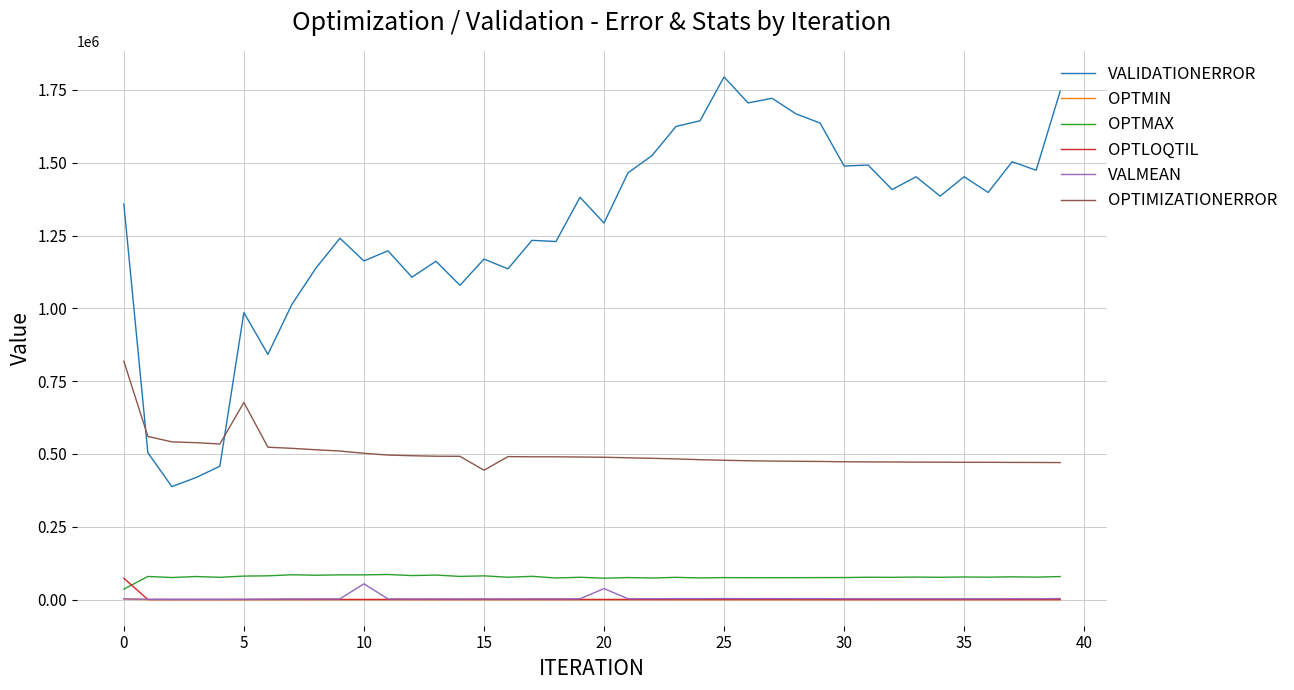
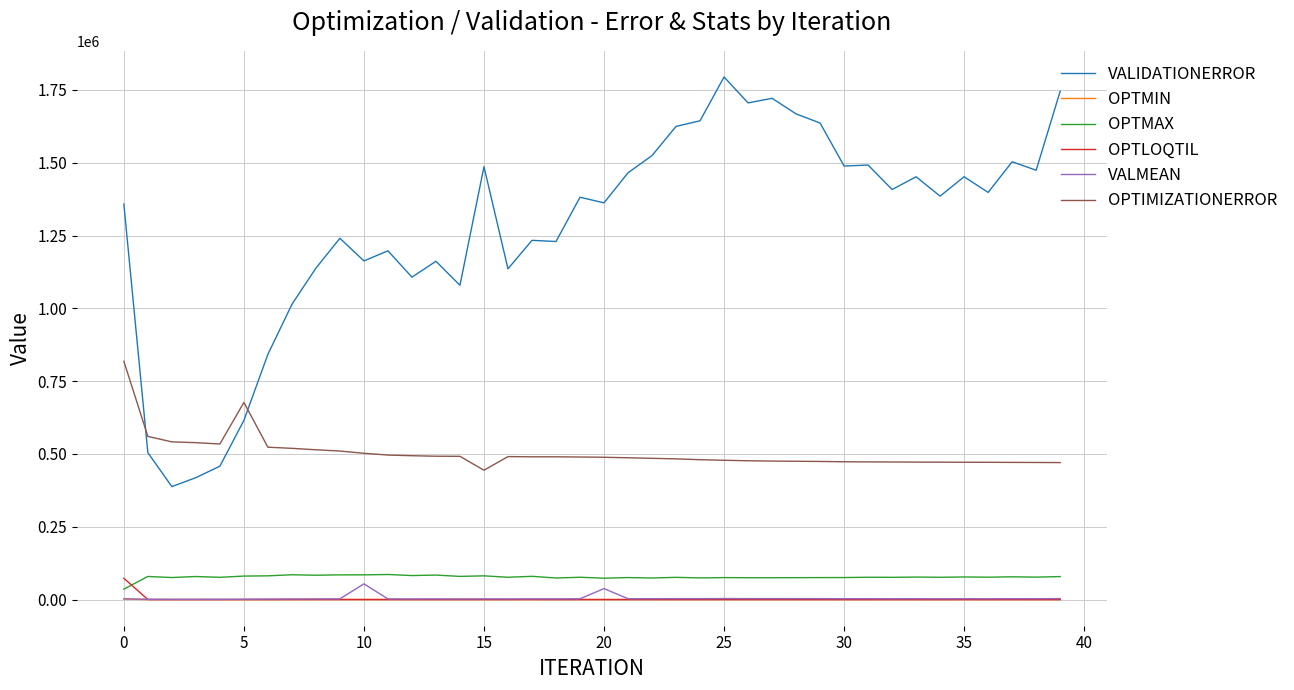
  {
    "VALIDATIONERROR": {
      "0": 1360000,
-     "5": 990000,
+     "5": 620000,
      "10": 1160000,
-     "15": 1170000,
-     "20": 1290000,
+     "15": 1490000,
+     "20": 1360000,
      "25": 1790000,
      "30": 1490000,
      "35": 1450000
    },
    "OPTMAX": {
      "0": 40000,
      "5": 80000,
      "10": 80000,
      "15": 80000,
      "20": 70000,
      "25": 80000,
      "30": 80000,
      "35": 80000
    },
    "OPTLOQTIL": {
      "0": 70000
    },
    "VALMEAN": {
      "10": 50000,
      "20": 40000
    },
    "OPTIMIZATIONERROR": {
      "0": 820000,
      "5": 680000,
      "10": 500000,
      "15": 440000,
      "20": 490000,
      "25": 480000,
      "30": 470000,
      "35": 470000
    }
  }
